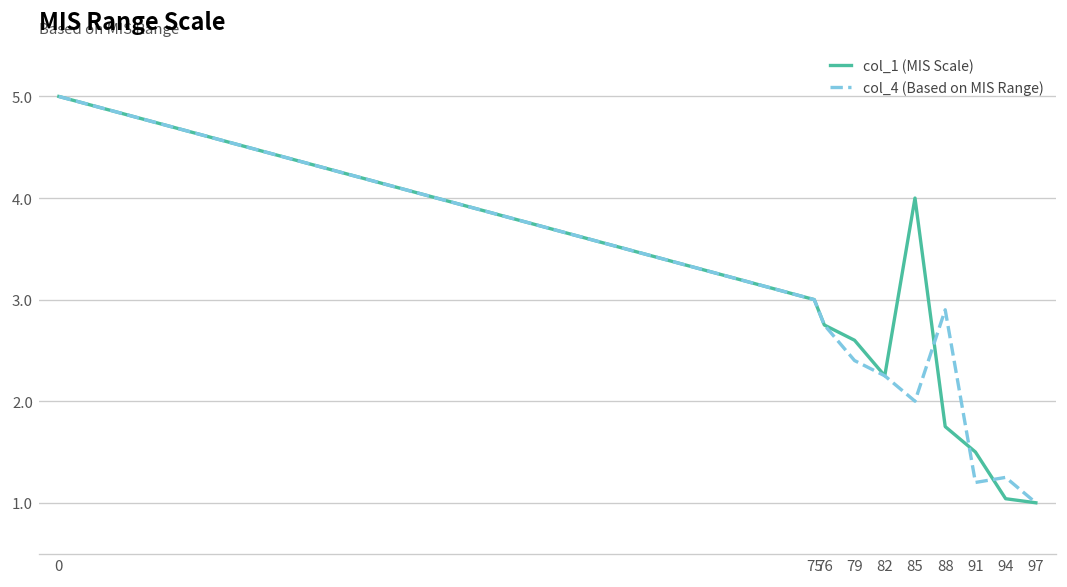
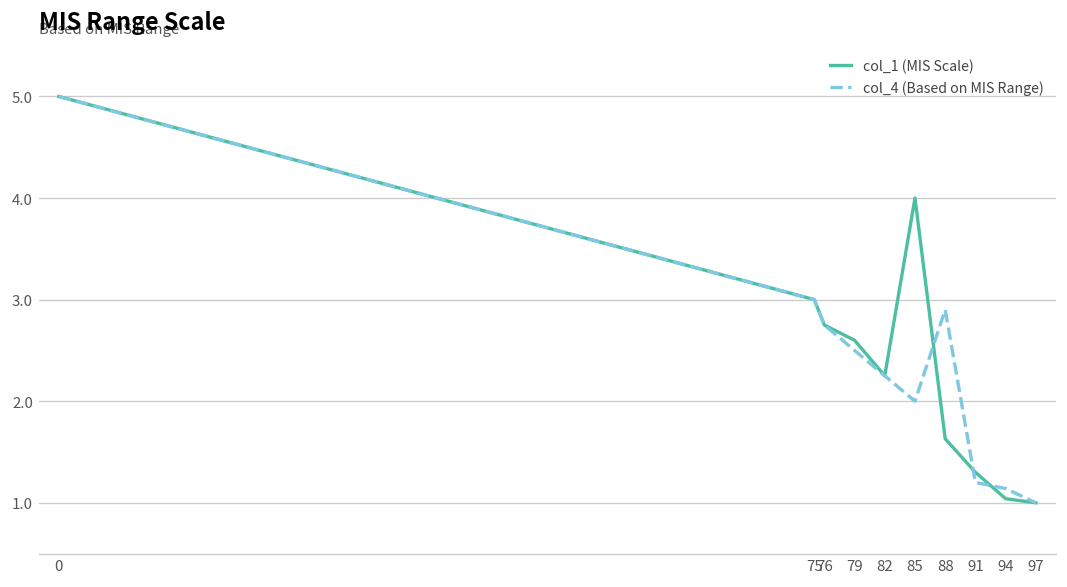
  {
    "col_1 (MIS Scale)": {
      "79": 2.6,
      "85": 4.0,
-     "88": 1.8,
-     "91": 1.5,
+     "88": 1.6,
+     "91": 1.3,
      "94": 1.0
    },
    "col_4 (Based on MIS Range)": {
-     "79": 2.4,
+     "79": 2.5,
      "85": 2.0,
      "88": 2.9,
      "91": 1.2,
-     "94": 1.3
+     "94": 1.1
    }
  }
